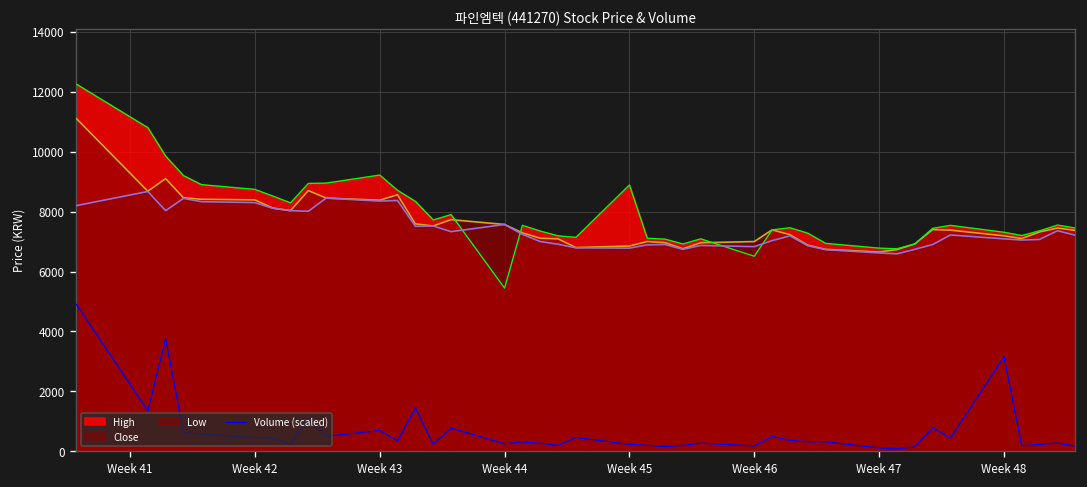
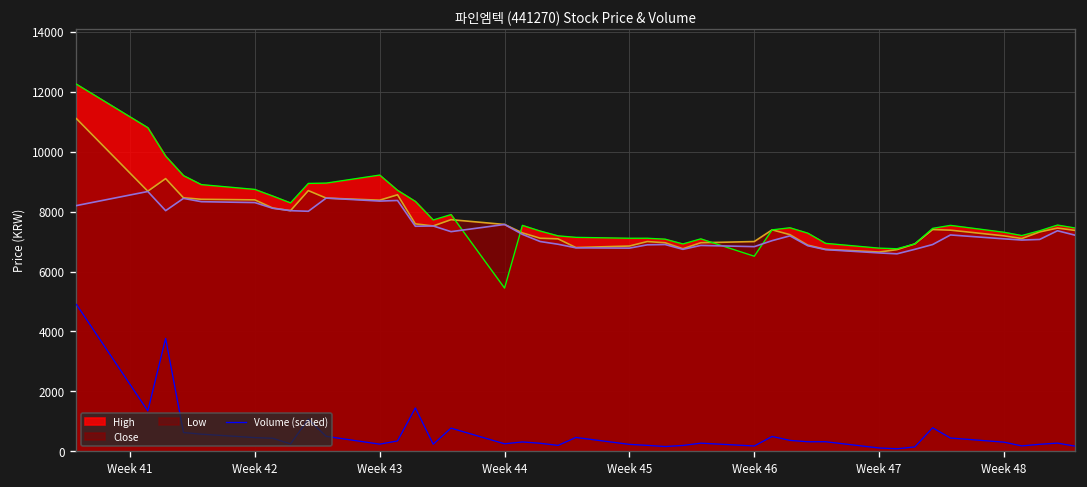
  {
    "High": {
      "Week 42": 8700,
      "Week 43": 9200,
      "Week 44": 5400,
-     "Week 45": 8900,
+     "Week 45": 7100,
      "Week 46": 6500,
      "Week 47": 6800,
      "Week 48": 7300
    },
    "Volume (scaled)": {
-     "Week 43": 700,
+     "Week 43": 200,
      "Week 44": 300,
      "Week 45": 200,
      "Week 46": 200,
      "Week 47": 100,
-     "Week 48": 3200
+     "Week 48": 300
    }
  }
